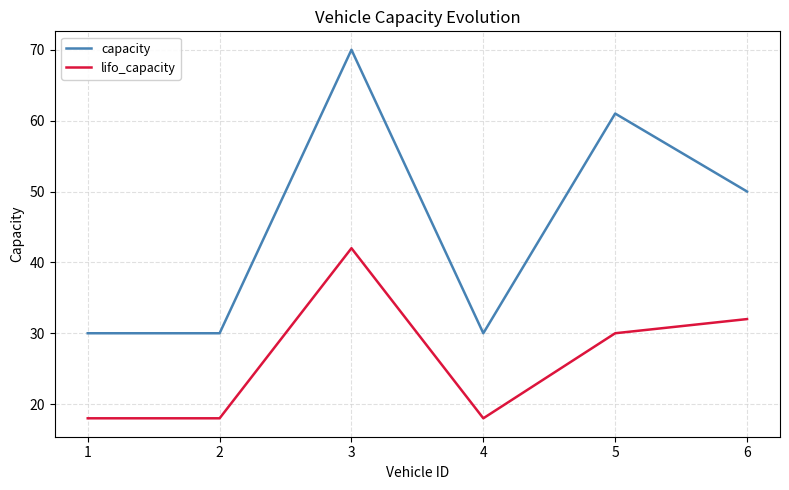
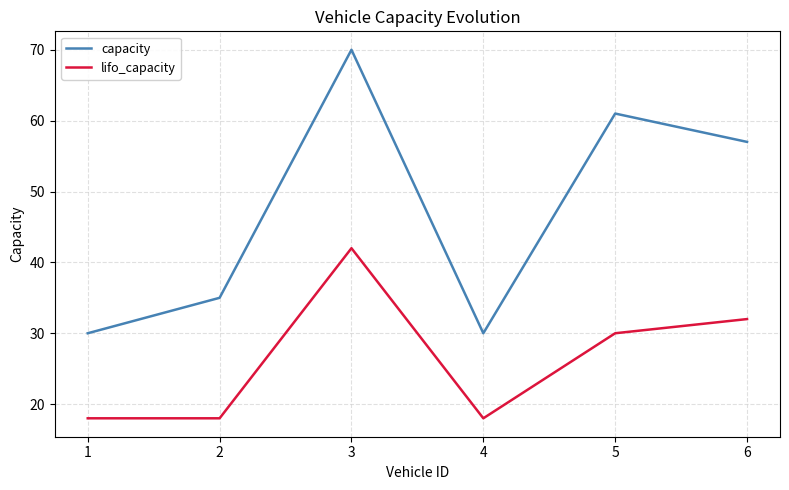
  {
    "capacity": {
      "1": 30,
-     "2": 30,
+     "2": 35,
      "3": 70,
      "4": 30,
      "5": 61,
-     "6": 50
+     "6": 57
    },
    "lifo_capacity": {
      "1": 18,
      "2": 18,
      "3": 42,
      "4": 18,
      "5": 30,
      "6": 32
    }
  }
